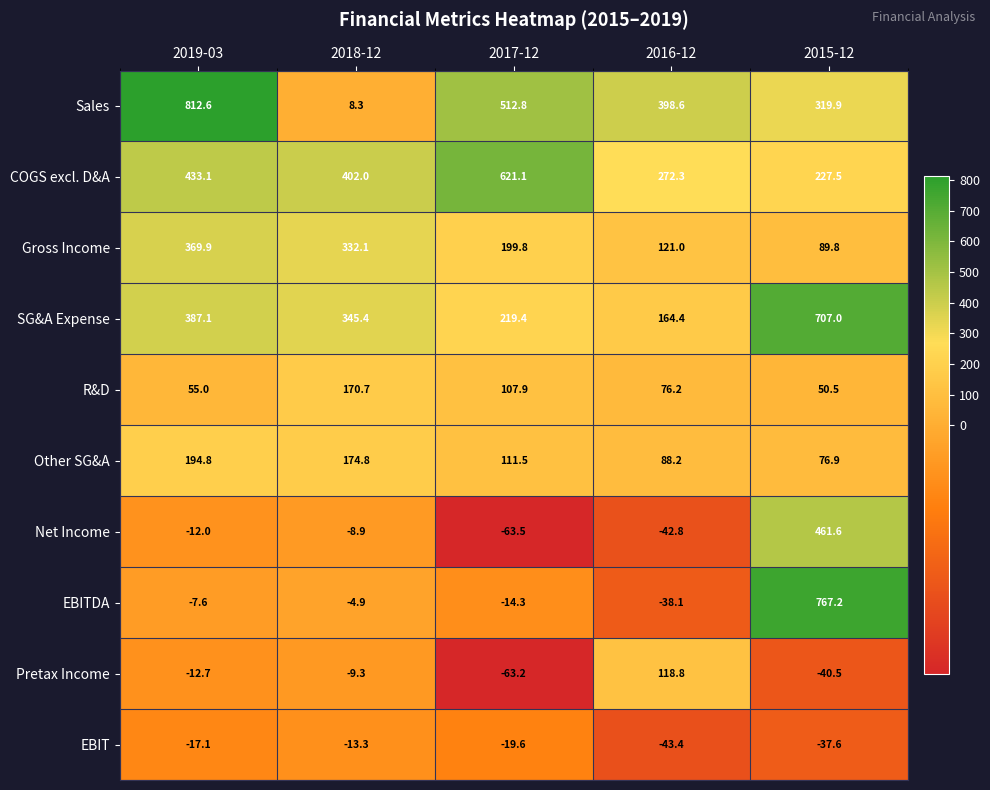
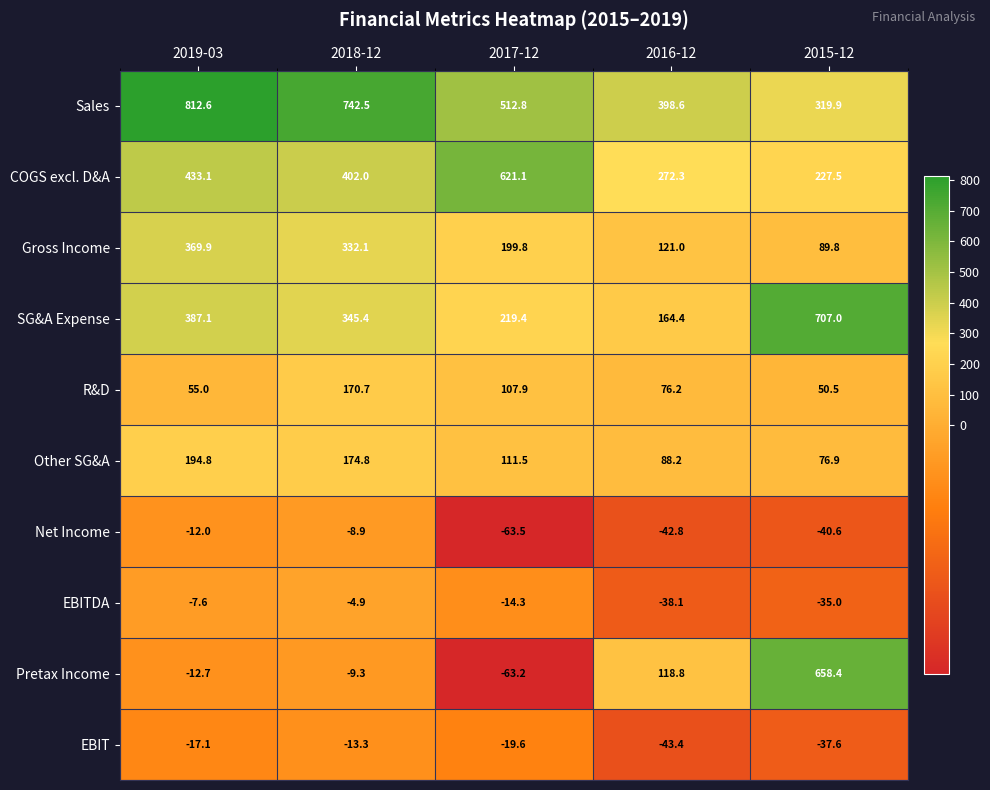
  {
    "Sales": {
      "2019-03": 812.6,
-     "2018-12": 8.3,
+     "2018-12": 742.5,
      "2017-12": 512.8,
      "2016-12": 398.6,
      "2015-12": 319.9
    },
    "COGS excl. D&A": {
      "2019-03": 433.1,
      "2018-12": 402.0,
      "2017-12": 621.1,
      "2016-12": 272.3,
      "2015-12": 227.5
    },
    "Gross Income": {
      "2019-03": 369.9,
      "2018-12": 332.1,
      "2017-12": 199.8,
      "2016-12": 121.0,
      "2015-12": 89.8
    },
    "SG&A Expense": {
      "2019-03": 387.1,
      "2018-12": 345.4,
      "2017-12": 219.4,
      "2016-12": 164.4,
      "2015-12": 707.0
    },
    "R&D": {
      "2019-03": 55.0,
      "2018-12": 170.7,
      "2017-12": 107.9,
      "2016-12": 76.2,
      "2015-12": 50.5
    },
    "Other SG&A": {
      "2019-03": 194.8,
      "2018-12": 174.8,
      "2017-12": 111.5,
      "2016-12": 88.2,
      "2015-12": 76.9
    },
    "Net Income": {
      "2019-03": -12.0,
      "2018-12": -8.9,
      "2017-12": -63.5,
      "2016-12": -42.8,
-     "2015-12": 461.6
+     "2015-12": -40.6
    },
    "EBITDA": {
      "2019-03": -7.6,
      "2018-12": -4.9,
      "2017-12": -14.3,
      "2016-12": -38.1,
-     "2015-12": 767.2
+     "2015-12": -35.0
    },
    "Pretax Income": {
      "2019-03": -12.7,
      "2018-12": -9.3,
      "2017-12": -63.2,
      "2016-12": 118.8,
-     "2015-12": -40.5
+     "2015-12": 658.4
    },
    "EBIT": {
      "2019-03": -17.1,
      "2018-12": -13.3,
      "2017-12": -19.6,
      "2016-12": -43.4,
      "2015-12": -37.6
    }
  }
